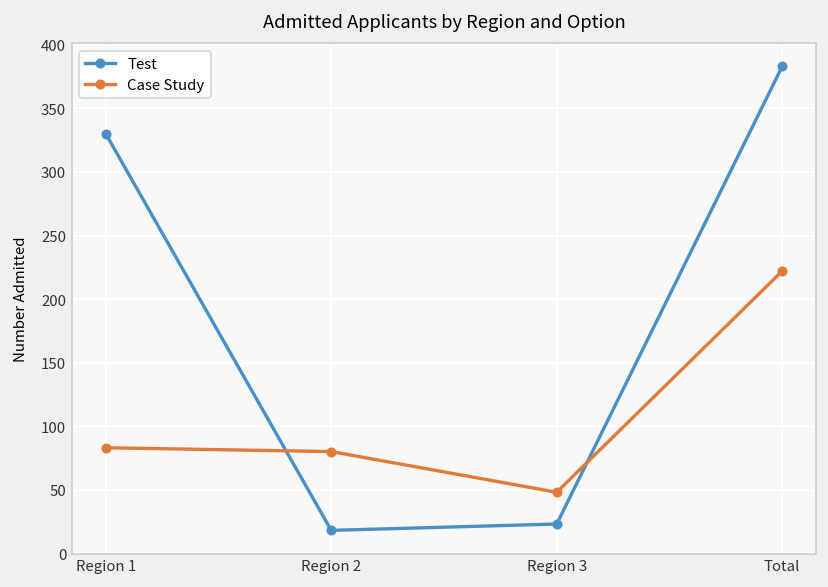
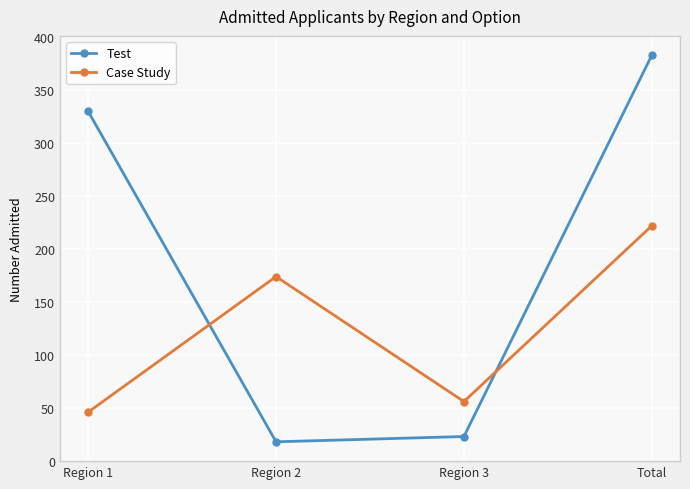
  {
    "Test": {
      "Region 1": 330,
      "Region 2": 18,
      "Region 3": 23,
      "Total": 383
    },
    "Case Study": {
-     "Region 1": 83,
-     "Region 2": 80,
-     "Region 3": 48,
+     "Region 1": 46,
+     "Region 2": 174,
+     "Region 3": 56,
      "Total": 222
    }
  }
